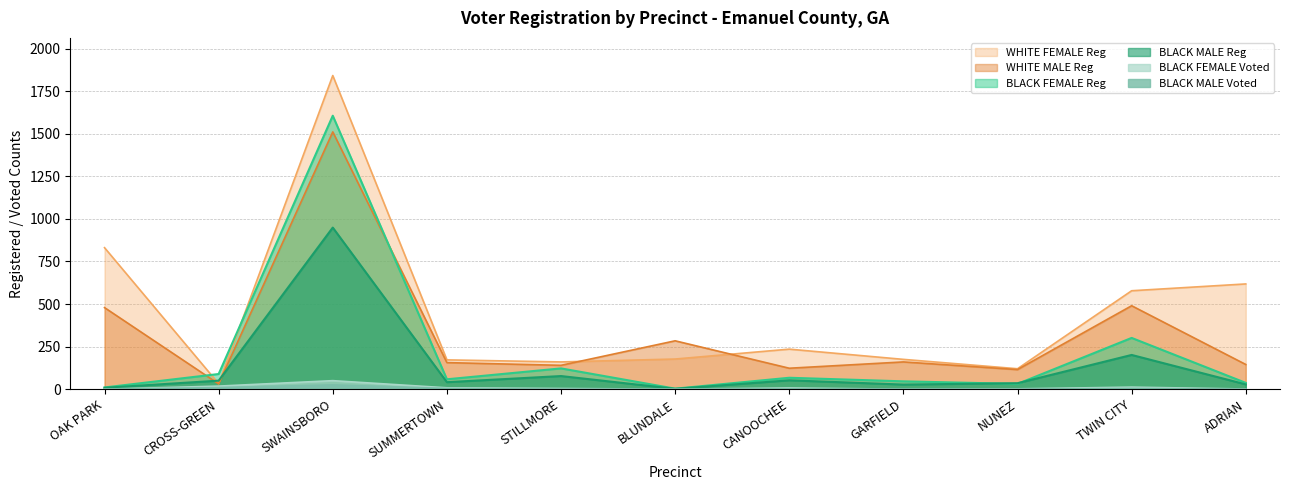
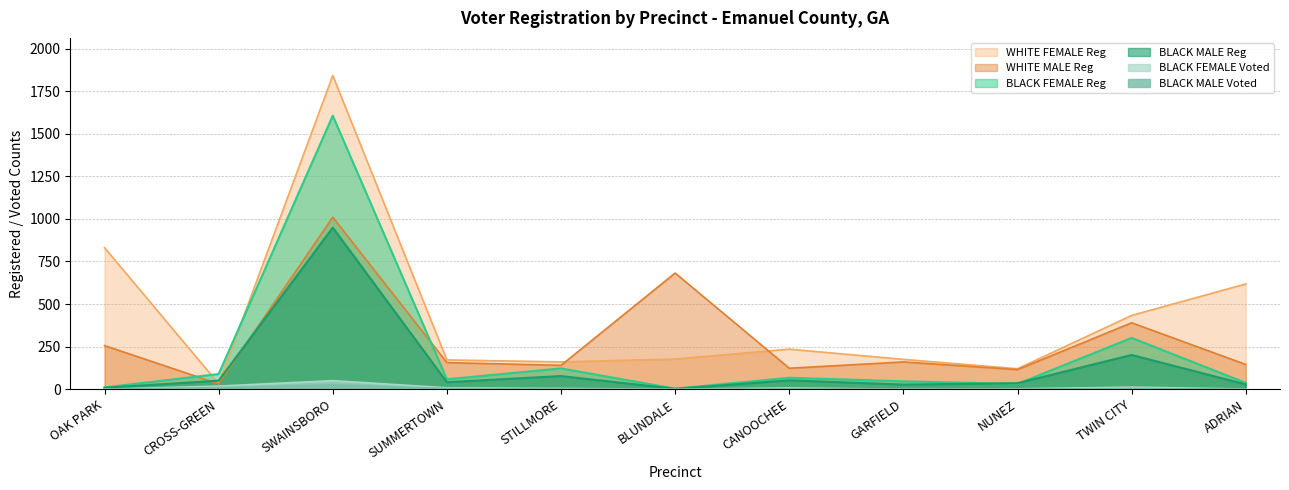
  {
    "WHITE FEMALE Reg": {
      "OAK PARK": 830,
      "SWAINSBORO": 1840,
      "SUMMERTOWN": 170,
      "STILLMORE": 160,
      "BLUNDALE": 180,
      "CANOOCHEE": 240,
-     "TWIN CITY": 580,
+     "TWIN CITY": 430,
      "ADRIAN": 620
    },
    "WHITE MALE Reg": {
-     "OAK PARK": 480,
-     "SWAINSBORO": 1510,
+     "OAK PARK": 260,
+     "SWAINSBORO": 1010,
      "SUMMERTOWN": 160,
      "STILLMORE": 140,
-     "BLUNDALE": 280,
+     "BLUNDALE": 680,
      "CANOOCHEE": 120,
-     "TWIN CITY": 490,
+     "TWIN CITY": 390,
      "ADRIAN": 150
    }
  }
